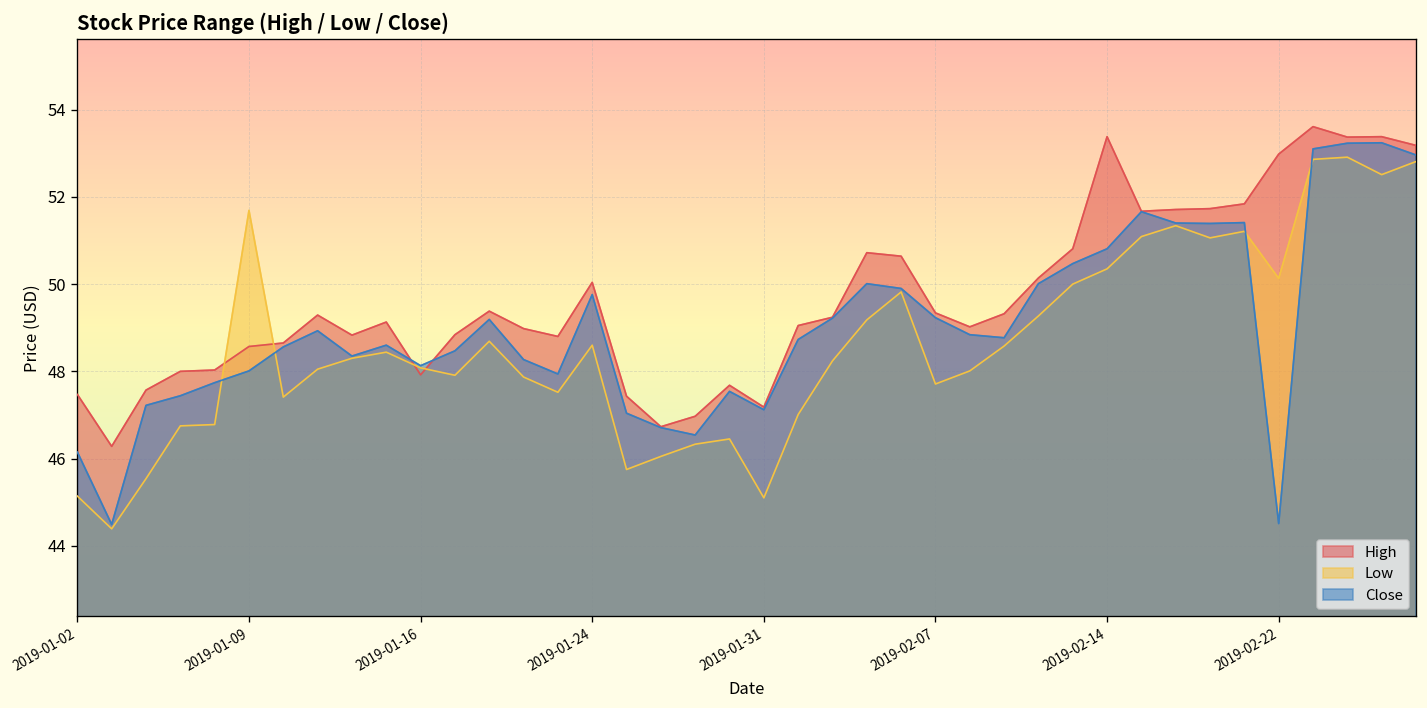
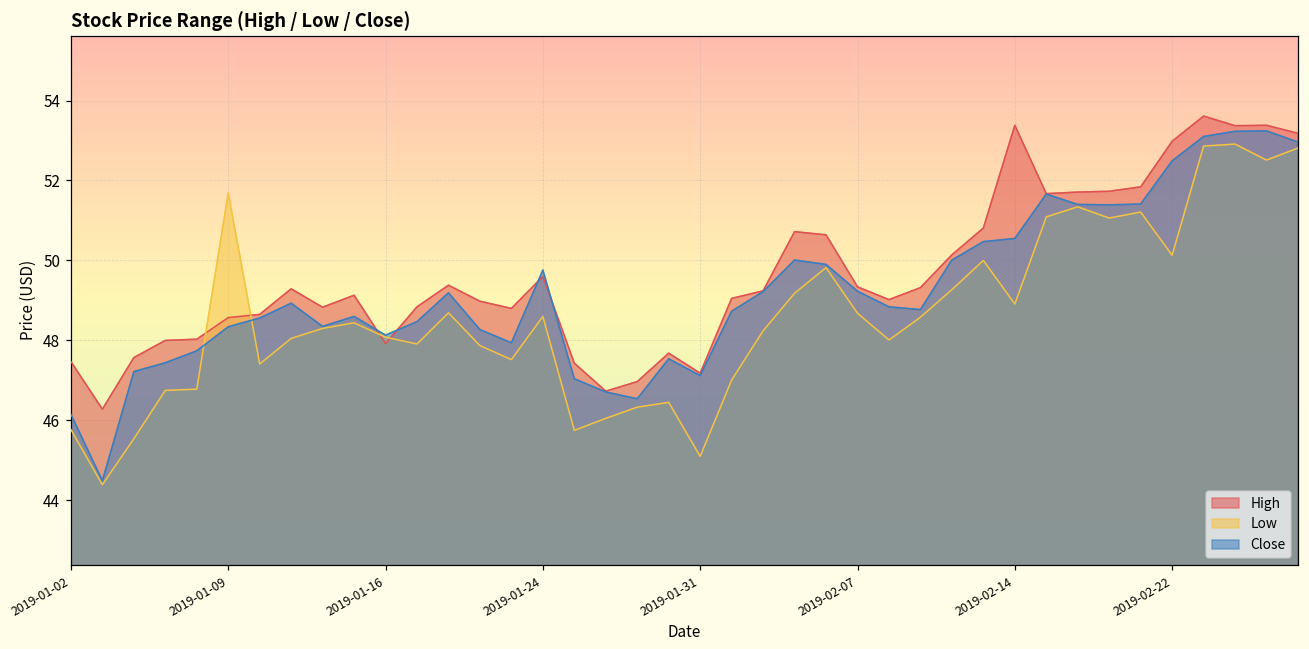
  {
    "High": {
      "2019-01-02": 47.5,
      "2019-01-09": 48.6,
      "2019-01-16": 47.9,
-     "2019-01-24": 50.0,
+     "2019-01-24": 49.6,
      "2019-02-07": 49.3,
      "2019-02-14": 53.4,
      "2019-02-22": 53.0
    },
    "Low": {
-     "2019-01-02": 45.1,
+     "2019-01-02": 45.8,
      "2019-01-09": 51.7,
      "2019-01-24": 48.6,
      "2019-01-31": 45.1,
-     "2019-02-07": 47.7,
-     "2019-02-14": 50.4,
+     "2019-02-07": 48.7,
+     "2019-02-14": 48.9,
      "2019-02-22": 50.1
    },
    "Close": {
      "2019-01-02": 46.2,
-     "2019-01-09": 48.0,
+     "2019-01-09": 48.3,
      "2019-01-24": 49.8,
      "2019-02-07": 49.2,
-     "2019-02-14": 50.8,
-     "2019-02-22": 44.5
+     "2019-02-14": 50.6,
+     "2019-02-22": 52.5
    }
  }
